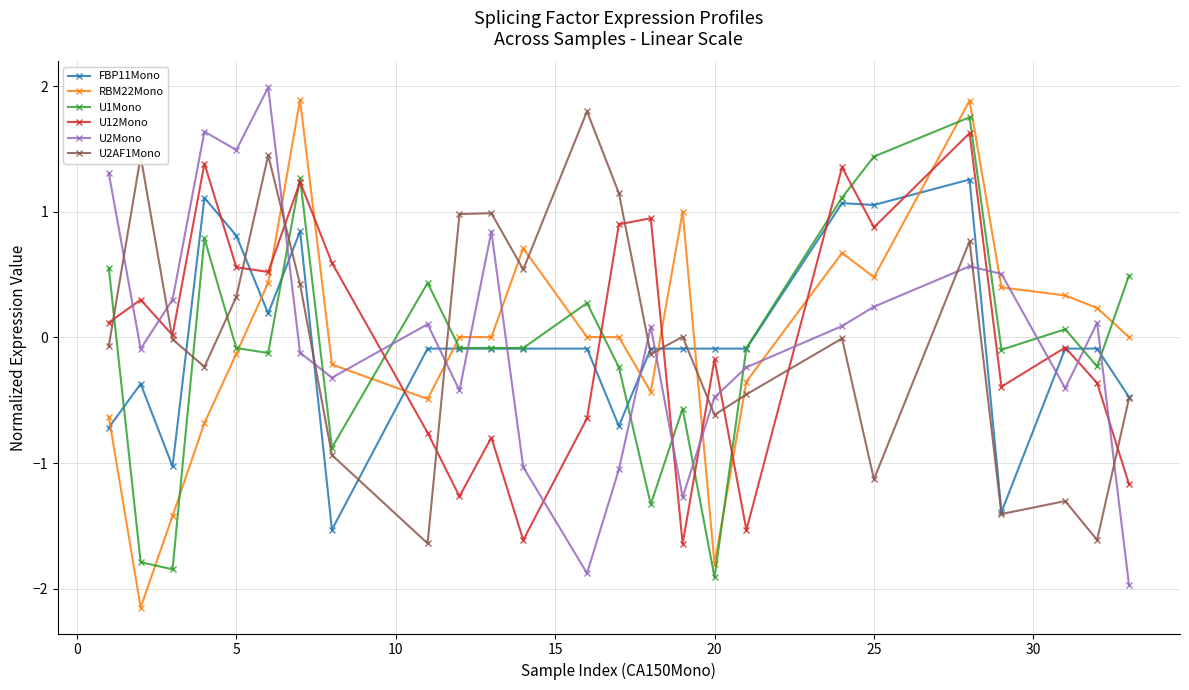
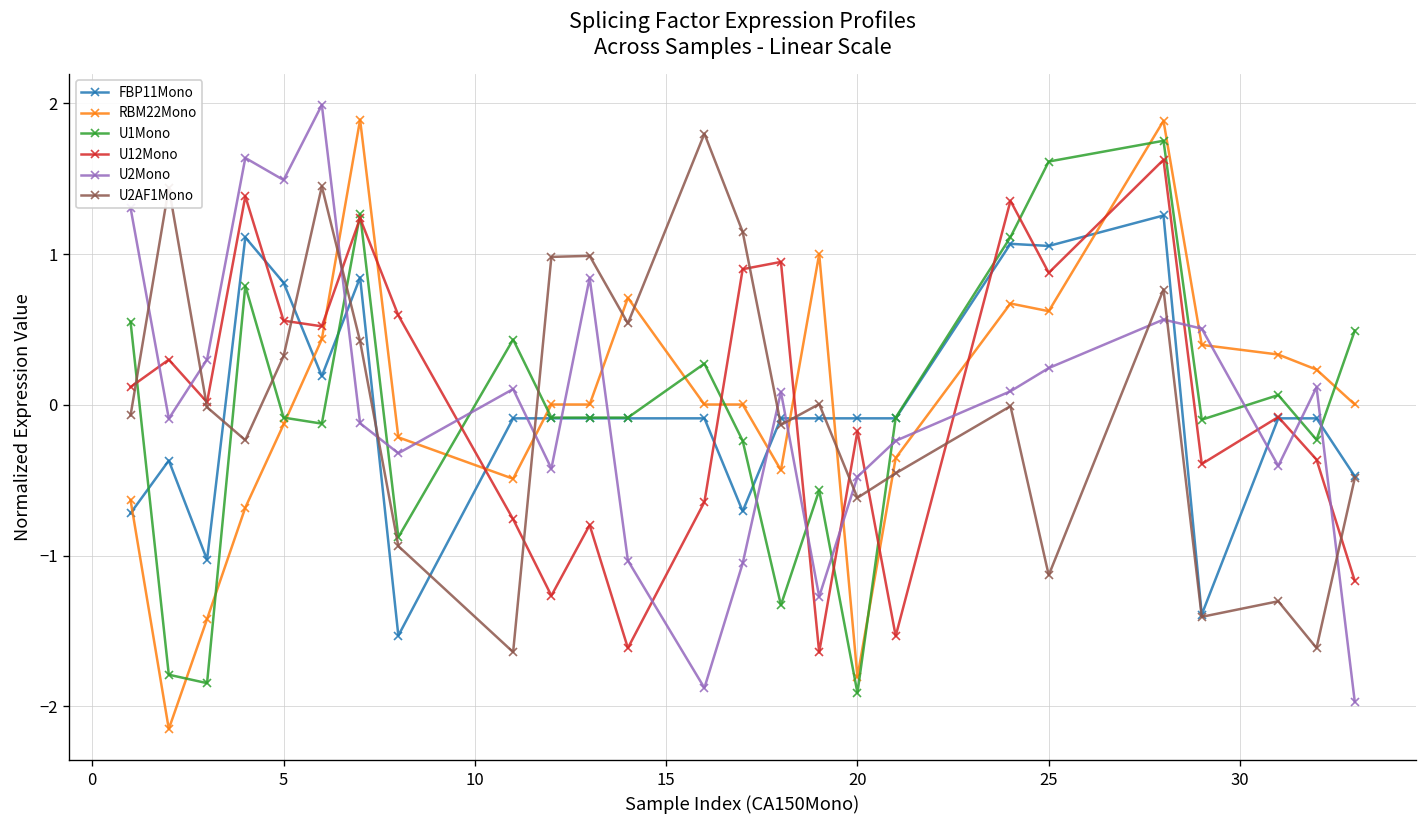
  {
    "FBP11Mono": {
      "5": 0.81,
      "20": -0.09,
      "25": 1.05
    },
    "RBM22Mono": {
      "5": -0.13,
      "20": -1.80,
-     "25": 0.48
+     "25": 0.62
    },
    "U1Mono": {
      "5": -0.08,
      "20": -1.91,
-     "25": 1.44
+     "25": 1.61
    },
    "U12Mono": {
      "5": 0.56,
      "20": -0.17,
      "25": 0.88
    },
    "U2Mono": {
      "5": 1.49,
      "20": -0.48,
      "25": 0.24
    },
    "U2AF1Mono": {
      "5": 0.32,
      "20": -0.62,
      "25": -1.13
    }
  }
